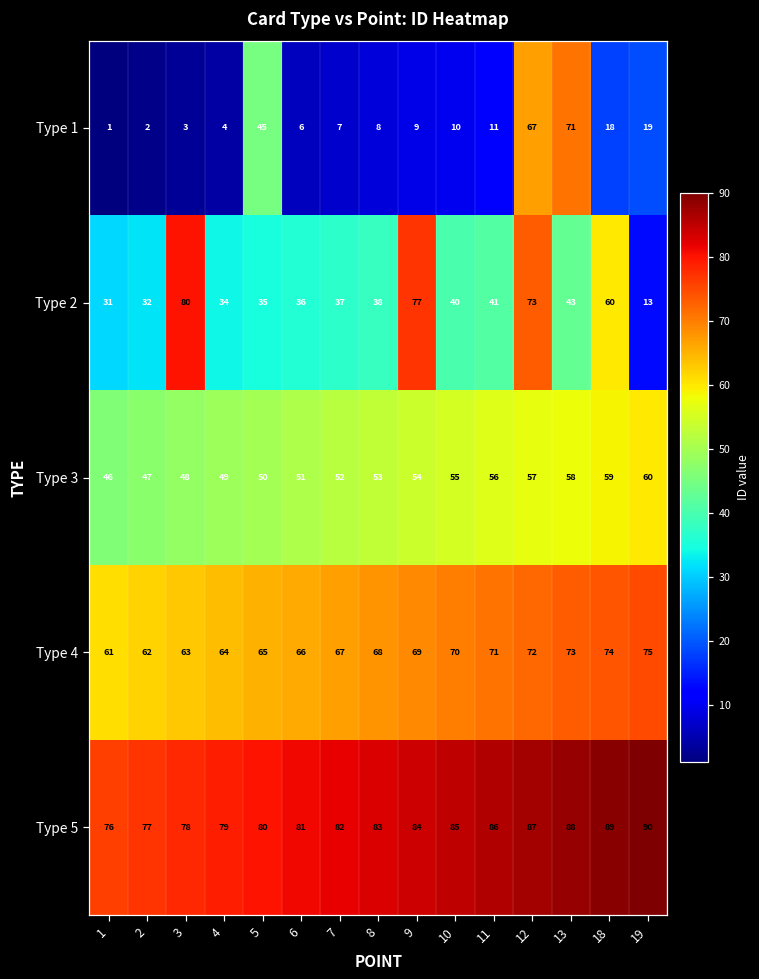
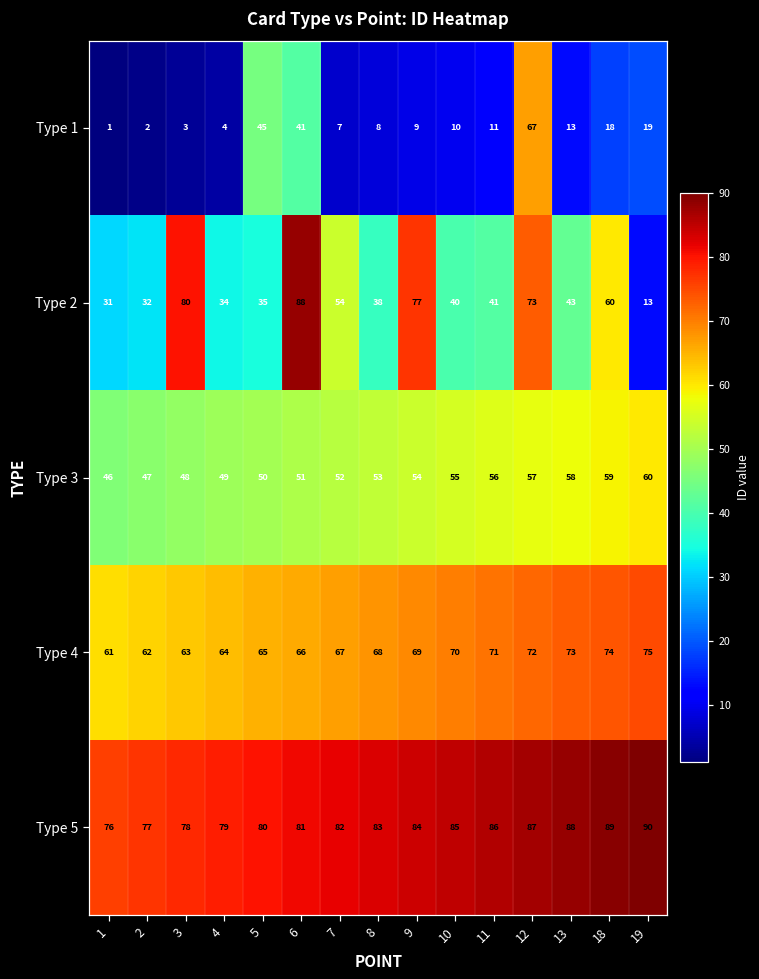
  {
    "Type 1": {
      "1": 1,
      "2": 2,
      "3": 3,
      "4": 4,
      "5": 45,
-     "6": 6,
+     "6": 41,
      "7": 7,
      "8": 8,
      "9": 9,
      "10": 10,
      "11": 11,
      "12": 67,
-     "13": 71,
+     "13": 13,
      "18": 18,
      "19": 19
    },
    "Type 2": {
      "1": 31,
      "2": 32,
      "3": 80,
      "4": 34,
      "5": 35,
-     "6": 36,
-     "7": 37,
+     "6": 88,
+     "7": 54,
      "8": 38,
      "9": 77,
      "10": 40,
      "11": 41,
      "12": 73,
      "13": 43,
      "18": 60,
      "19": 13
    },
    "Type 3": {
      "1": 46,
      "2": 47,
      "3": 48,
      "4": 49,
      "5": 50,
      "6": 51,
      "7": 52,
      "8": 53,
      "9": 54,
      "10": 55,
      "11": 56,
      "12": 57,
      "13": 58,
      "18": 59,
      "19": 60
    },
    "Type 4": {
      "1": 61,
      "2": 62,
      "3": 63,
      "4": 64,
      "5": 65,
      "6": 66,
      "7": 67,
      "8": 68,
      "9": 69,
      "10": 70,
      "11": 71,
      "12": 72,
      "13": 73,
      "18": 74,
      "19": 75
    },
    "Type 5": {
      "1": 76,
      "2": 77,
      "3": 78,
      "4": 79,
      "5": 80,
      "6": 81,
      "7": 82,
      "8": 83,
      "9": 84,
      "10": 85,
      "11": 86,
      "12": 87,
      "13": 88,
      "18": 89,
      "19": 90
    }
  }
